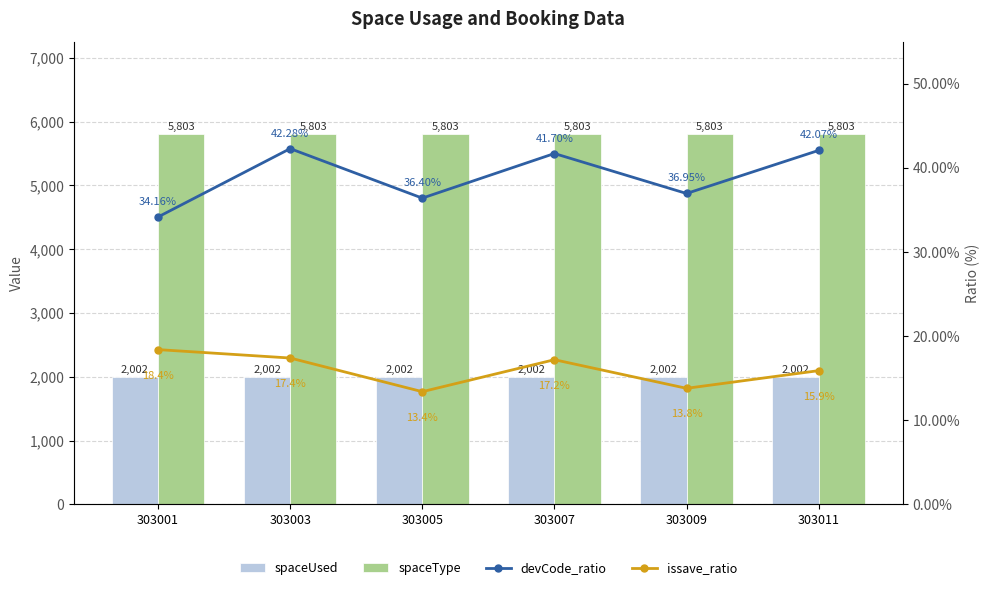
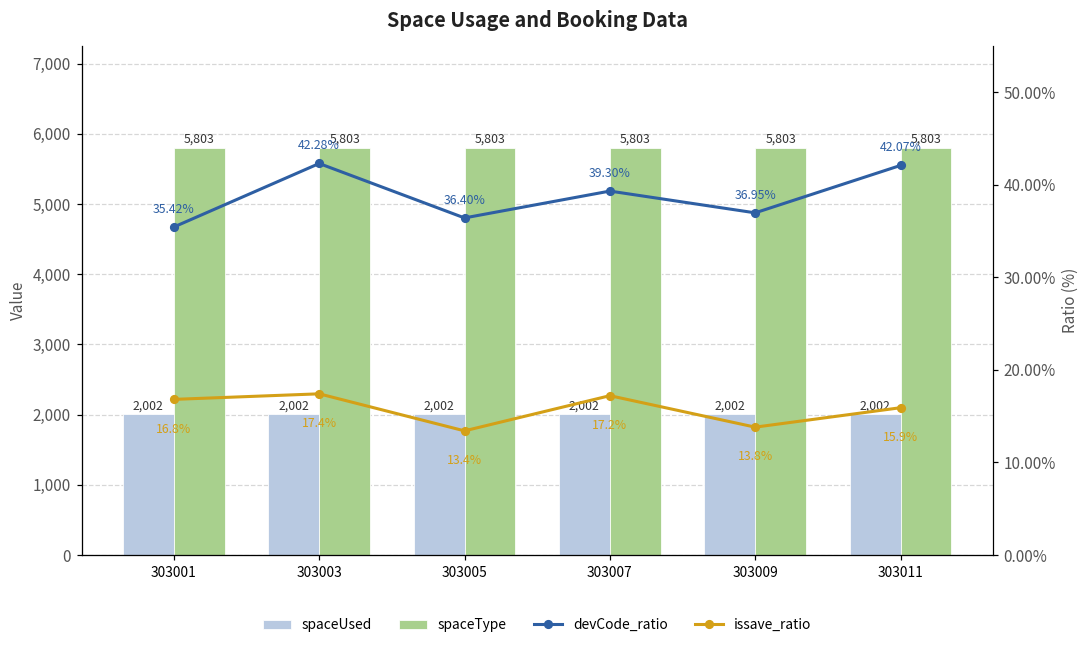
  {
    "spaceUsed": {
      "303001": "2,002",
      "303003": "2,002",
      "303005": "2,002",
      "303007": "2,002",
      "303009": "2,002",
      "303011": "2,002"
    },
    "spaceType": {
      "303001": "5,803",
      "303003": "5,803",
      "303005": "5,803",
      "303007": "5,803",
      "303009": "5,803",
      "303011": "5,803"
    },
    "devCode_ratio": {
-     "303001": "34.16%",
+     "303001": "35.42%",
      "303003": "42.28%",
      "303005": "36.40%",
-     "303007": "41.70%",
+     "303007": "39.30%",
      "303009": "36.95%",
      "303011": "42.07%"
    },
    "issave_ratio": {
-     "303001": "18.4%",
+     "303001": "16.8%",
      "303003": "17.4%",
      "303005": "13.4%",
      "303007": "17.2%",
      "303009": "13.8%",
      "303011": "15.9%"
    }
  }
